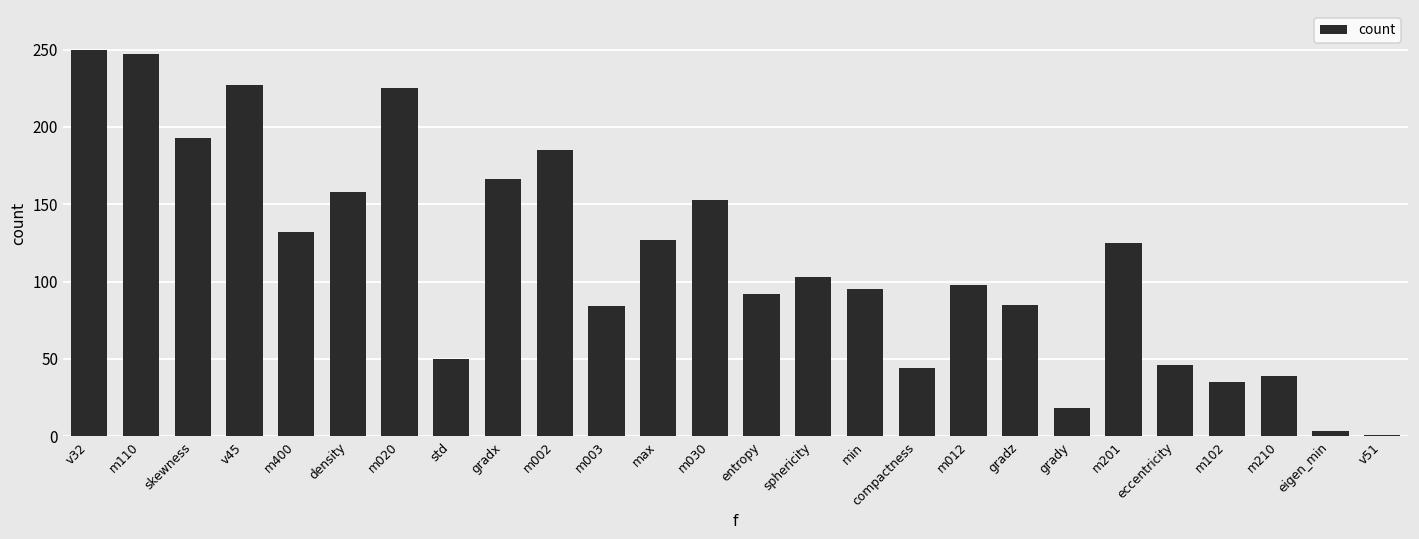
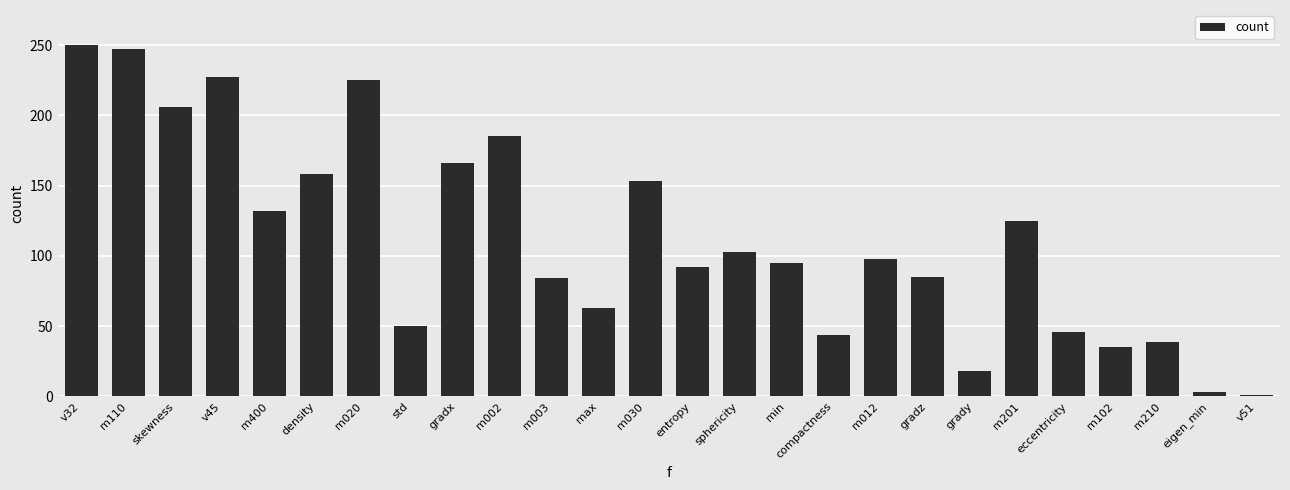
  {
    "v32": 250,
    "m110": 247,
-   "skewness": 193,
+   "skewness": 206,
    "v45": 227,
    "m400": 132,
    "density": 158,
    "m020": 225,
    "std": 50,
    "gradx": 166,
    "m002": 185,
    "m003": 84,
-   "max": 127,
+   "max": 63,
    "m030": 153,
    "entropy": 92,
    "sphericity": 103,
    "min": 95,
    "compactness": 44,
    "m012": 98,
    "gradz": 85,
    "grady": 18,
    "m201": 125,
    "eccentricity": 46,
    "m102": 35,
    "m210": 39,
    "eigen_min": 3
  }
